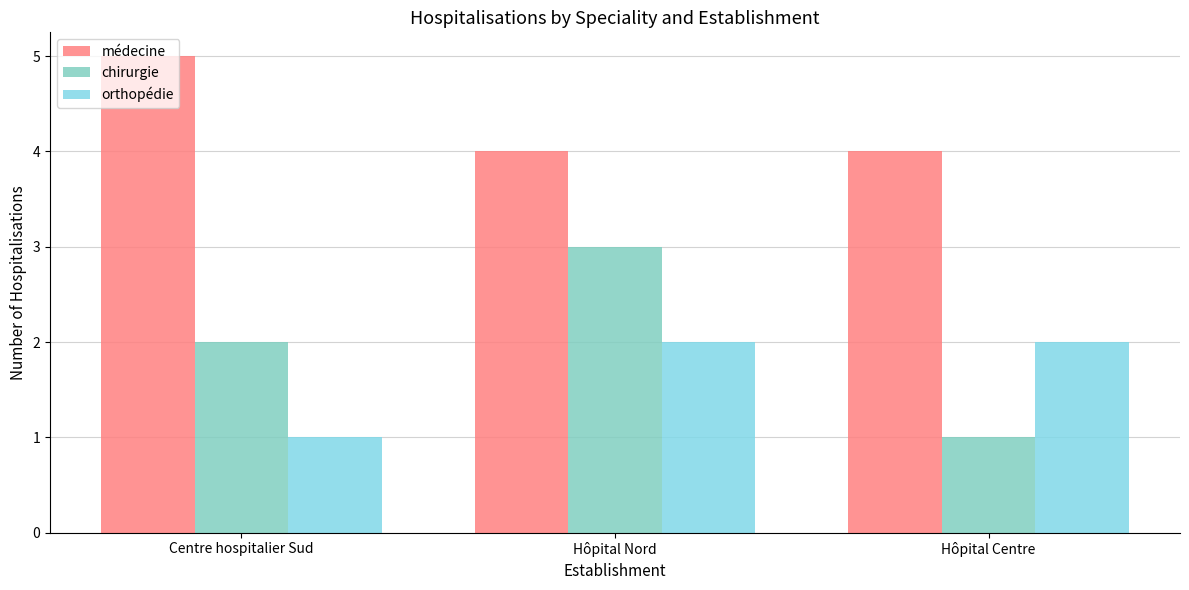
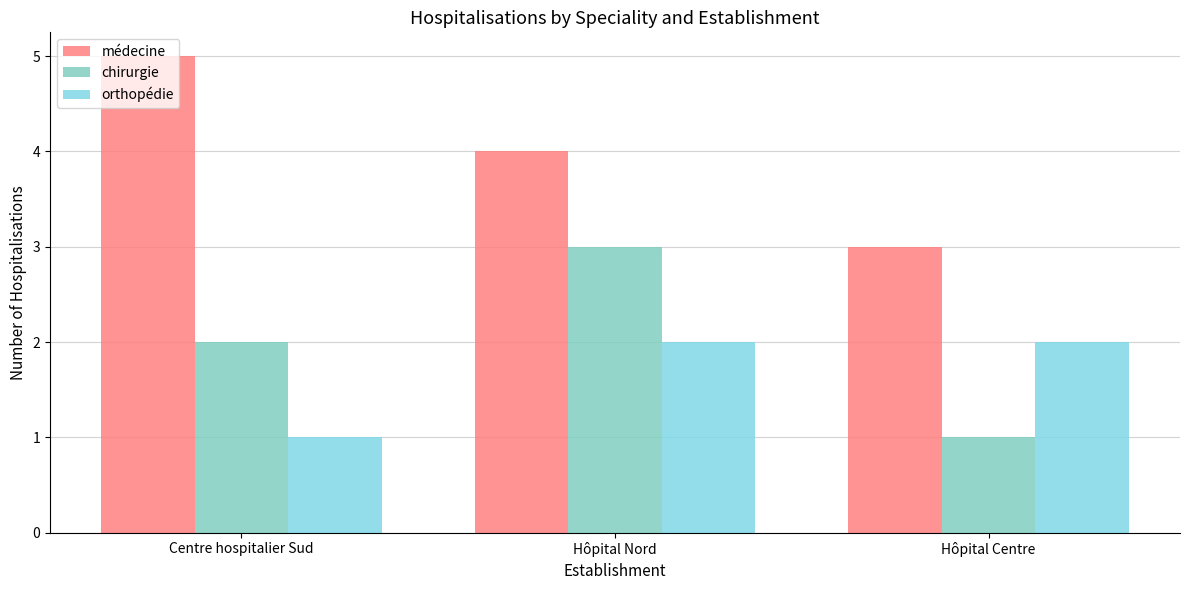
  {
    "médecine": {
      "Hôpital Nord": 4,
-     "Hôpital Centre": 4
+     "Hôpital Centre": 3
    }
  }
